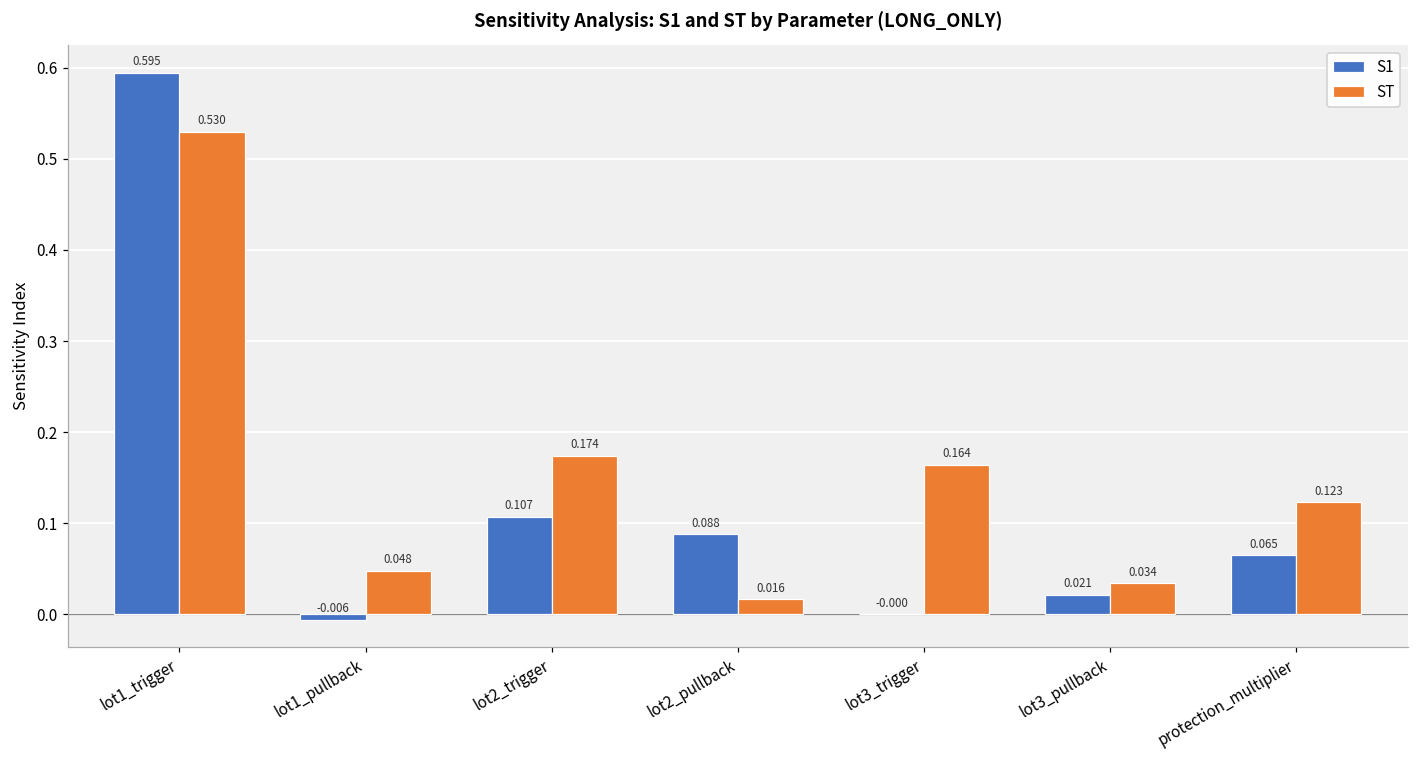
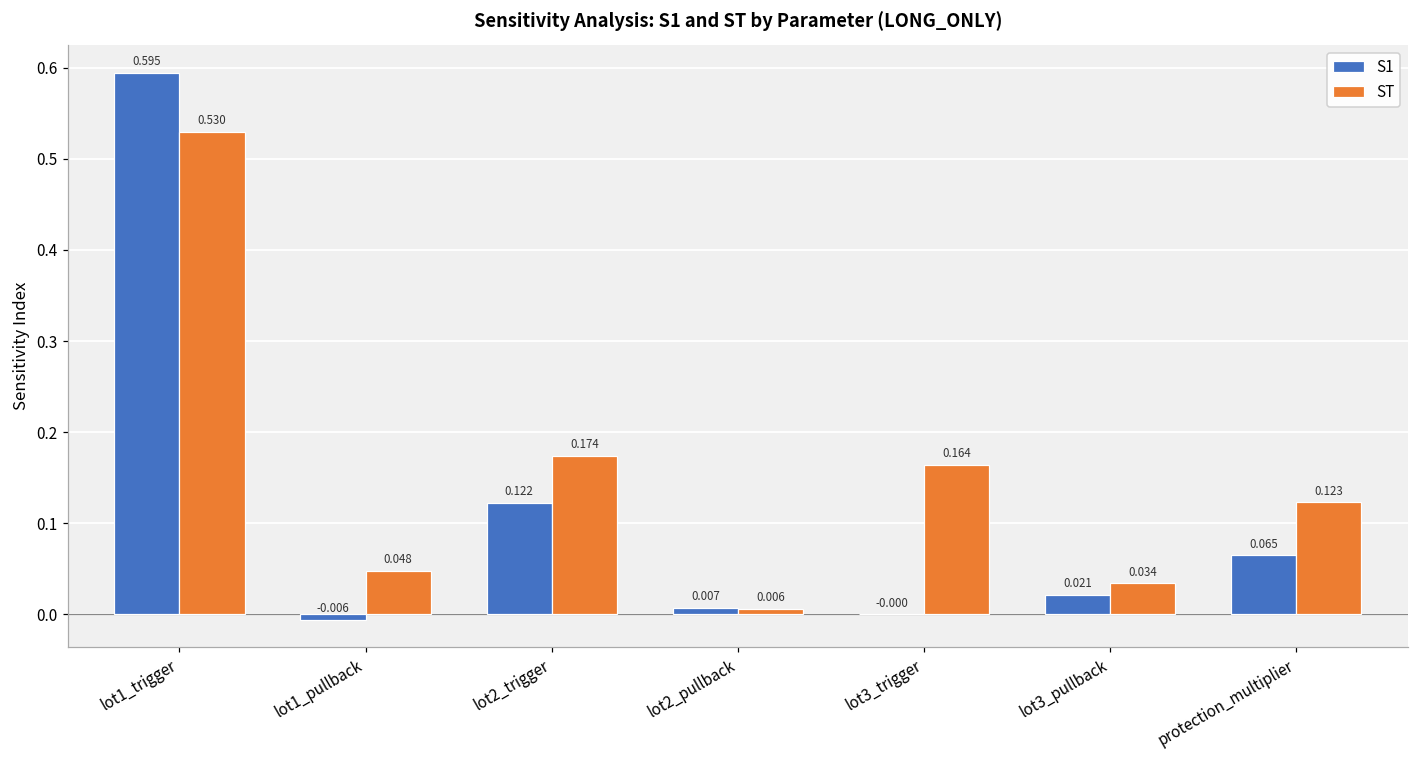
  {
    "S1": {
      "lot1_trigger": 0.595,
      "lot1_pullback": -0.006,
-     "lot2_trigger": 0.107,
-     "lot2_pullback": 0.088,
+     "lot2_trigger": 0.122,
+     "lot2_pullback": 0.007,
      "lot3_trigger": -0.000,
      "lot3_pullback": 0.021,
      "protection_multiplier": 0.065
    },
    "ST": {
      "lot1_trigger": 0.530,
      "lot1_pullback": 0.048,
      "lot2_trigger": 0.174,
-     "lot2_pullback": 0.016,
+     "lot2_pullback": 0.006,
      "lot3_trigger": 0.164,
      "lot3_pullback": 0.034,
      "protection_multiplier": 0.123
    }
  }
